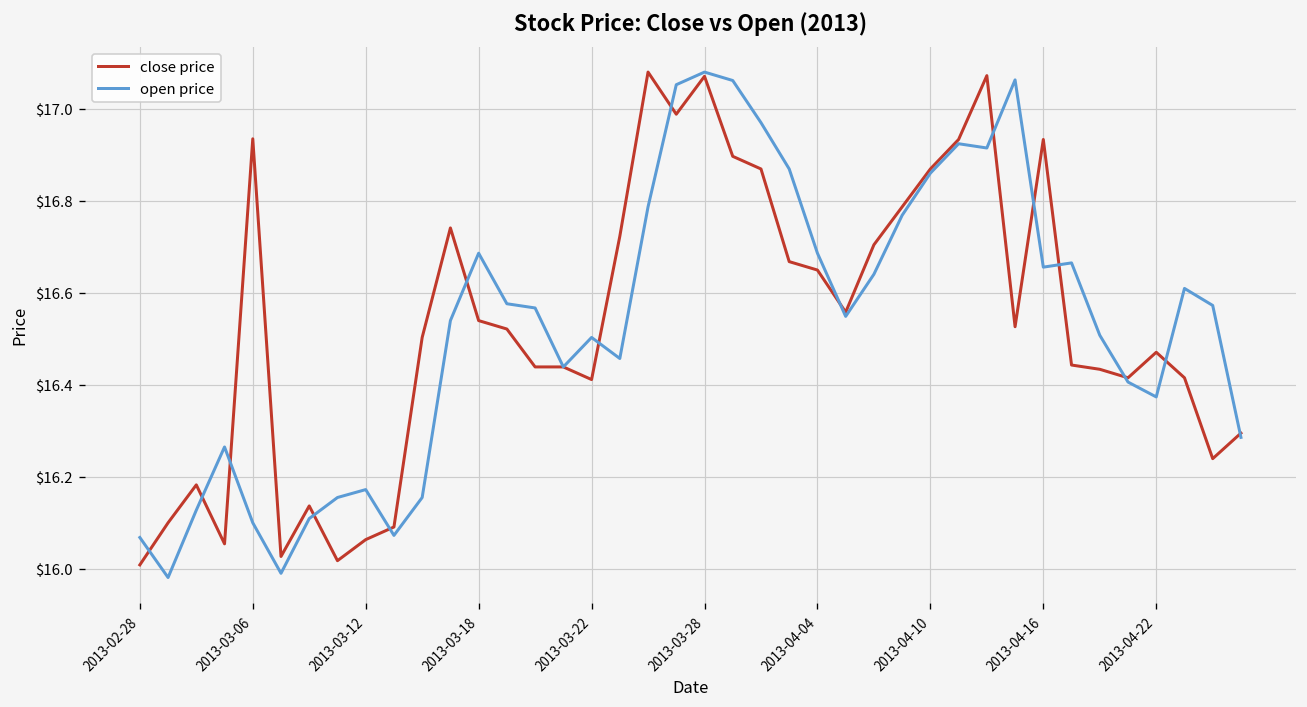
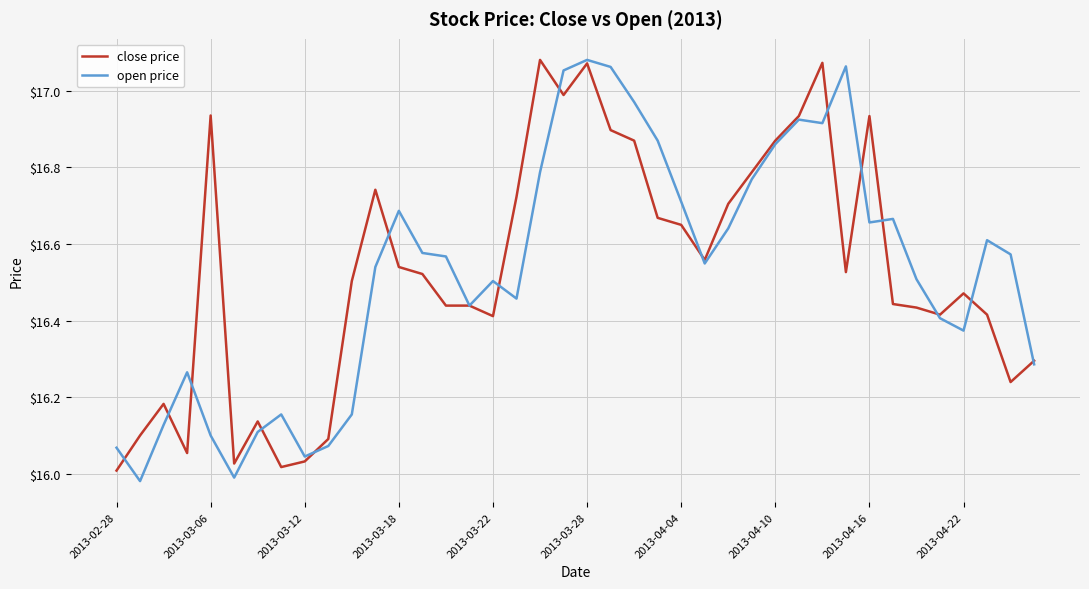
  {
    "close price": {
      "2013-02-28": "$16.01",
      "2013-03-06": "$16.93",
-     "2013-03-12": "$16.06",
+     "2013-03-12": "$16.03",
      "2013-03-18": "$16.54",
      "2013-03-22": "$16.41",
      "2013-03-28": "$17.07",
      "2013-04-04": "$16.65",
      "2013-04-10": "$16.87",
      "2013-04-16": "$16.93",
      "2013-04-22": "$16.47"
    },
    "open price": {
      "2013-02-28": "$16.07",
      "2013-03-06": "$16.10",
-     "2013-03-12": "$16.17",
+     "2013-03-12": "$16.05",
      "2013-03-18": "$16.69",
      "2013-03-22": "$16.50",
      "2013-03-28": "$17.08",
-     "2013-04-04": "$16.69",
+     "2013-04-04": "$16.71",
      "2013-04-10": "$16.86",
      "2013-04-16": "$16.66",
      "2013-04-22": "$16.37"
    }
  }
